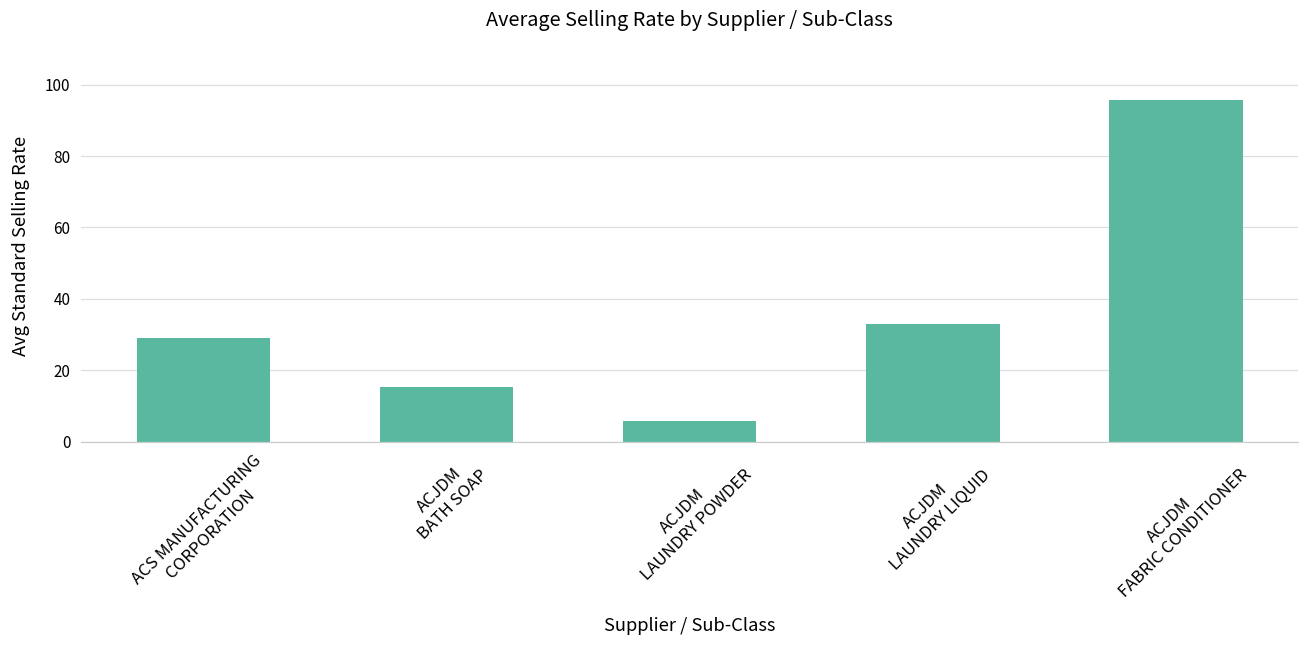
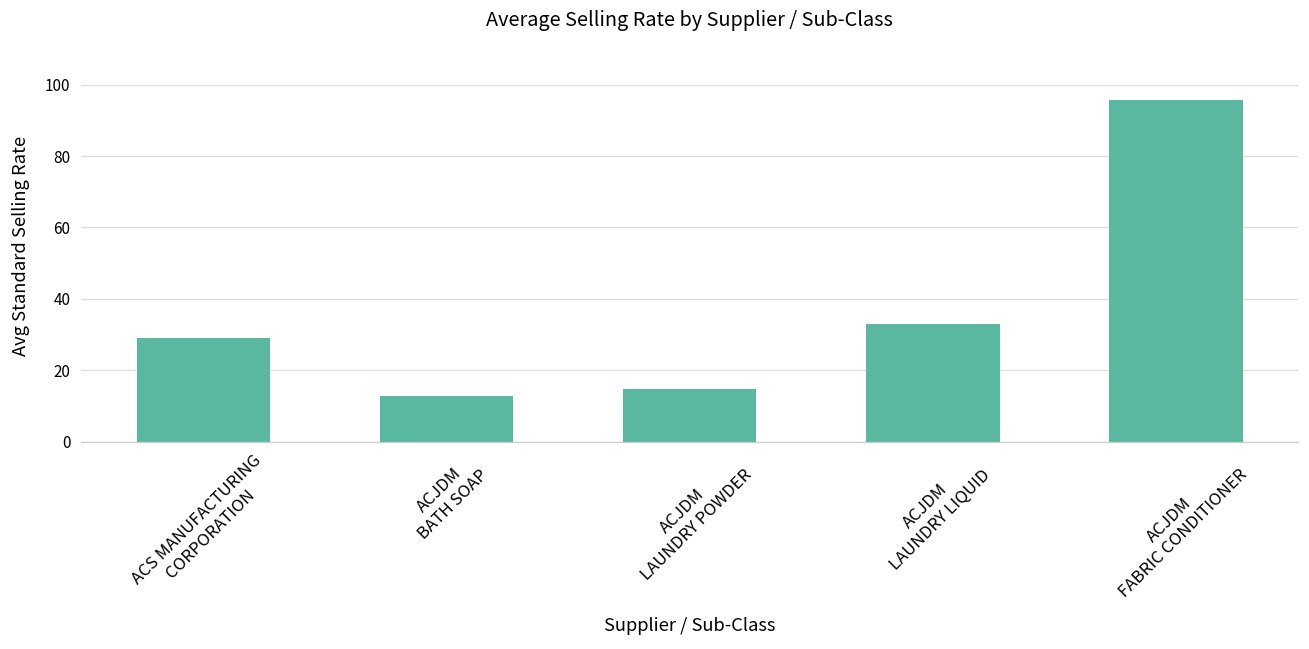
  {
    "ACS MANUFACTURING CORPORATION": 29,
-   "ACJDM BATH SOAP": 15,
-   "ACJDM LAUNDRY POWDER": 6,
+   "ACJDM BATH SOAP": 13,
+   "ACJDM LAUNDRY POWDER": 15,
    "ACJDM LAUNDRY LIQUID": 33,
    "ACJDM FABRIC CONDITIONER": 96
  }
